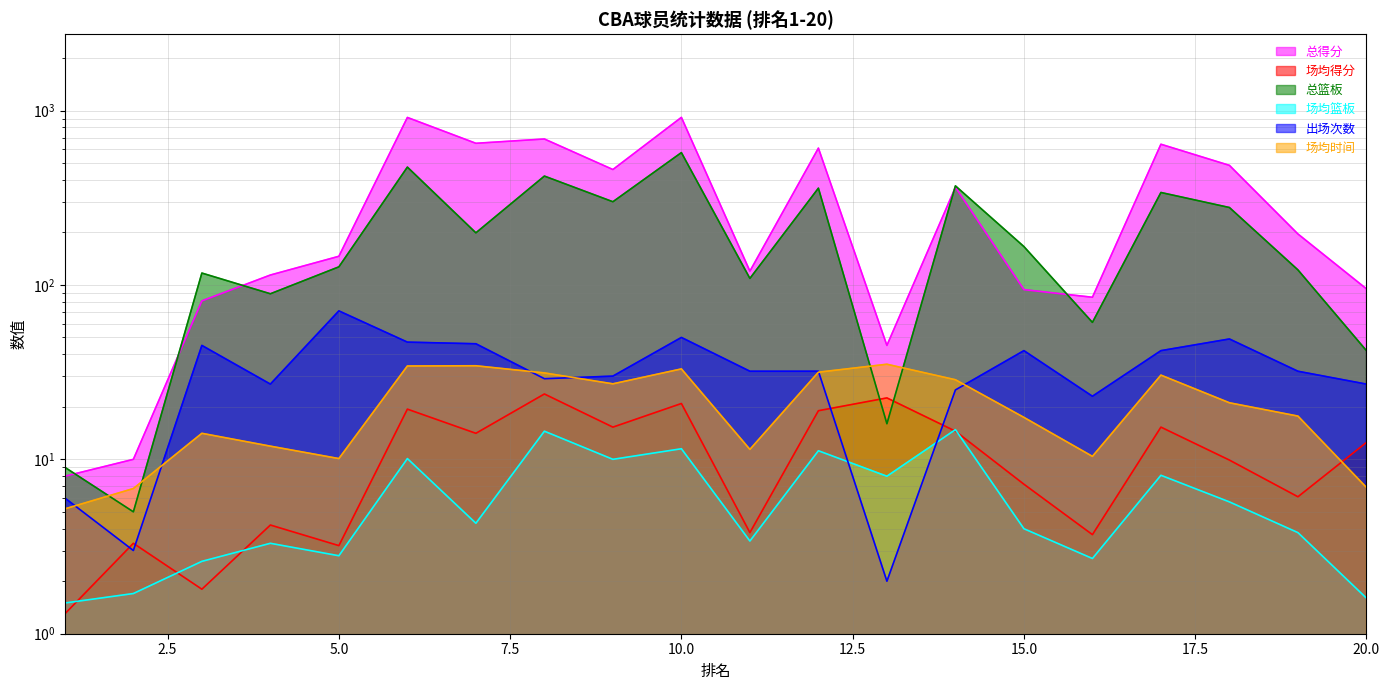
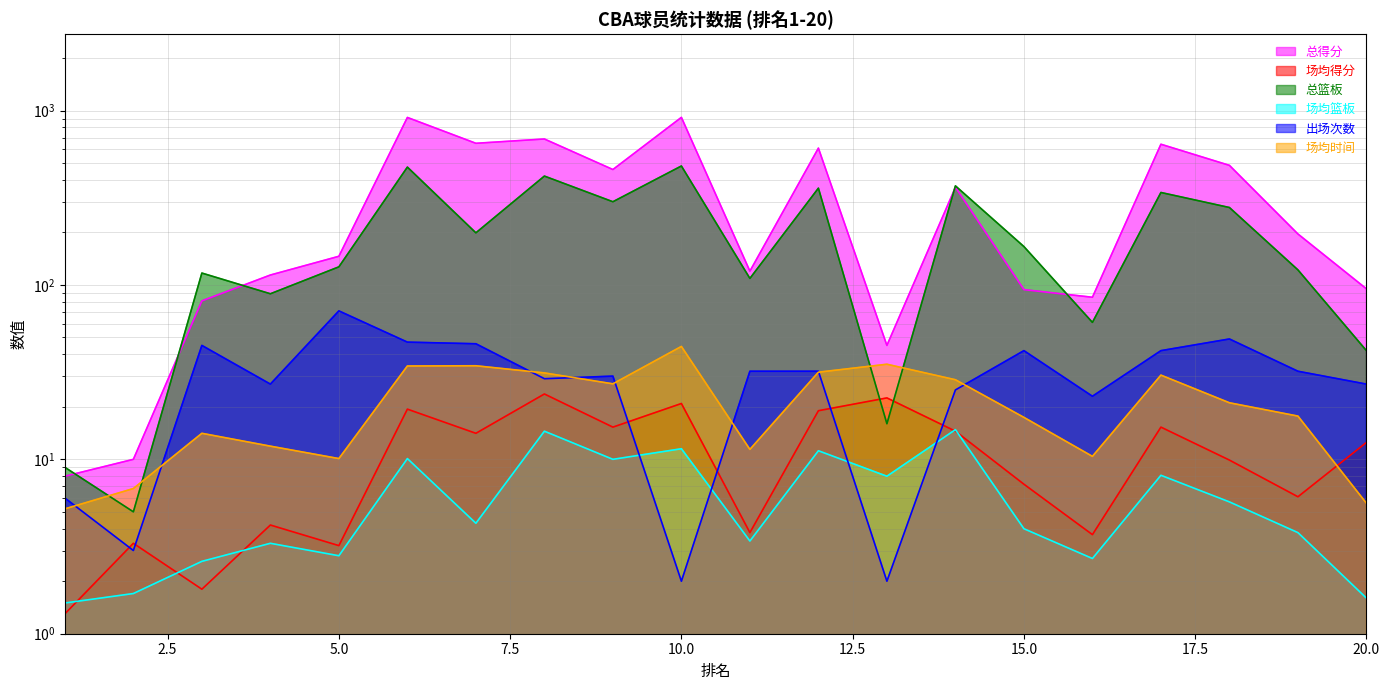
  {
    "总得分": {
      "5.0": 150,
      "10.0": 900,
      "15.0": 90,
      "20.0": 100
    },
    "场均得分": {
      "5.0": 3.2,
      "10.0": 21,
      "15.0": 7.2,
      "20.0": 13
    },
    "总篮板": {
      "5.0": 130,
-     "10.0": 570,
+     "10.0": 480,
      "15.0": 170,
      "20.0": 42
    },
    "场均篮板": {
      "5.0": 2.8,
      "10.0": 12,
      "15.0": 4.0,
      "20.0": 1.6
    },
    "出场次数": {
      "5.0": 71,
-     "10.0": 50,
+     "10.0": 2,
      "15.0": 42,
      "20.0": 27
    },
    "场均时间": {
      "5.0": 10,
-     "10.0": 33,
+     "10.0": 44,
      "15.0": 17,
-     "20.0": 6.9
+     "20.0": 5.6
    }
  }
